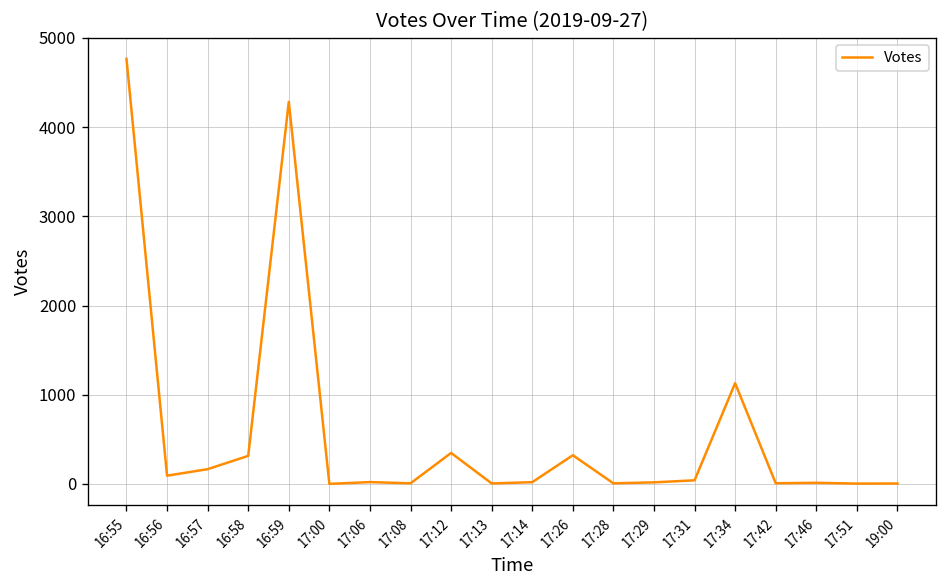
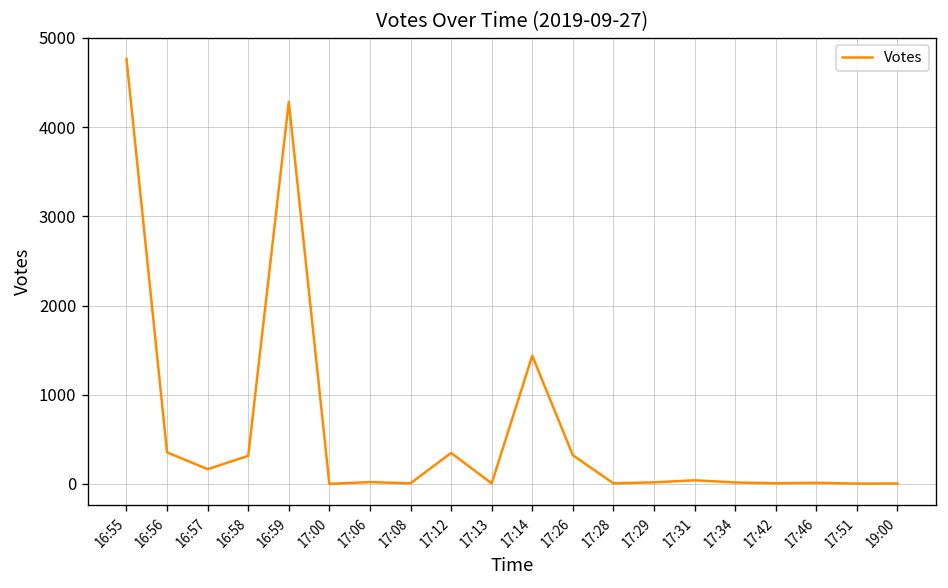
  {
    "16:55": 4800,
-   "16:56": 100,
+   "16:56": 400,
    "16:57": 200,
    "16:58": 300,
    "16:59": 4300,
    "17:00": 0,
    "17:06": 0,
    "17:08": 0,
    "17:12": 300,
    "17:13": 0,
-   "17:14": 0,
+   "17:14": 1400,
    "17:26": 300,
    "17:28": 0,
    "17:29": 0,
    "17:31": 0,
-   "17:34": 1100,
+   "17:34": 0,
    "17:42": 0,
    "17:46": 0,
    "17:51": 0,
    "19:00": 0
  }
